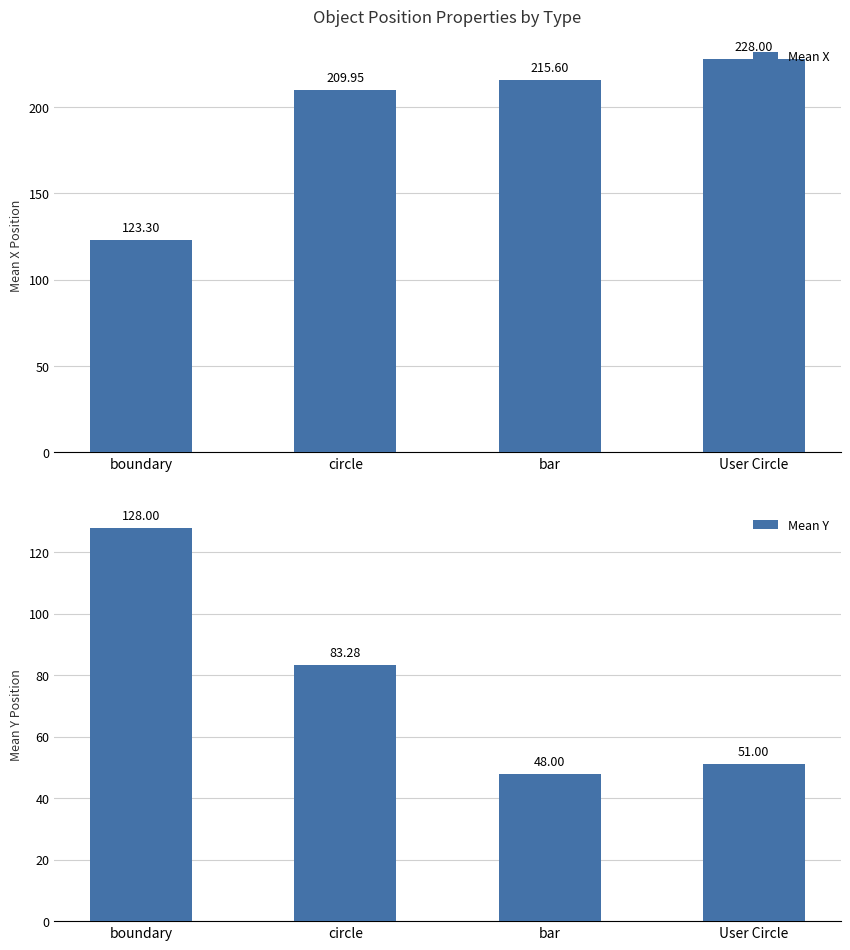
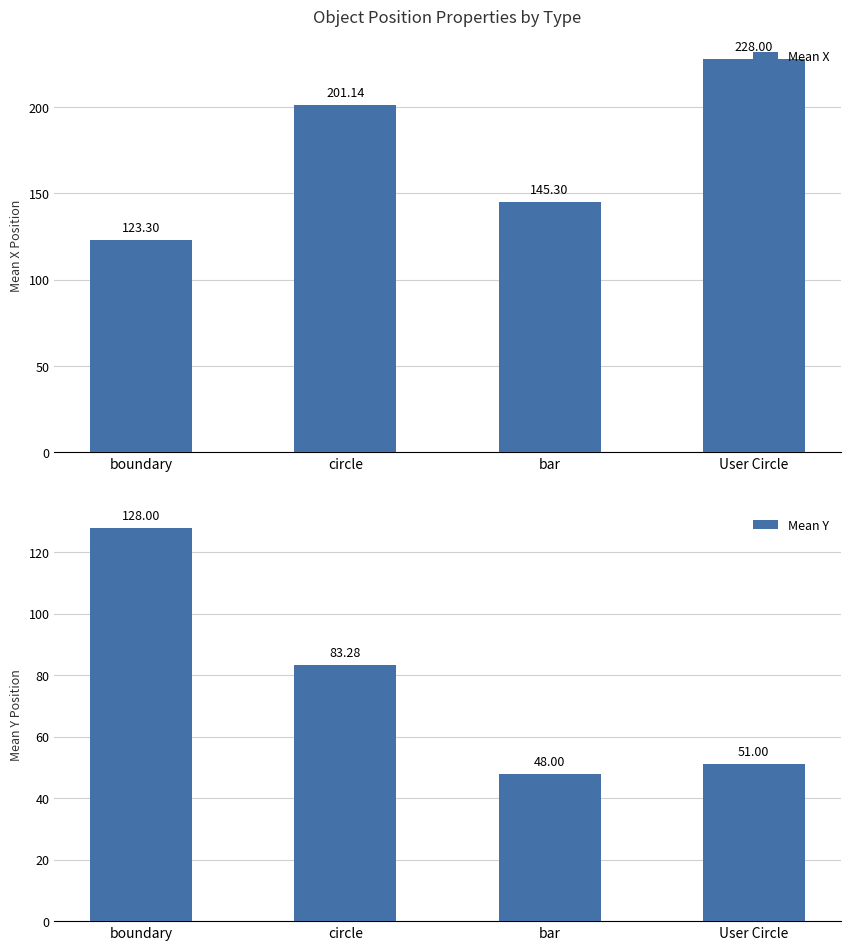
  {
    "Object Position Properties by Type": {
      "boundary": 123.30,
-     "circle": 209.95,
-     "bar": 215.60,
+     "circle": 201.14,
+     "bar": 145.30,
      "User Circle": 228.00
    }
  }
